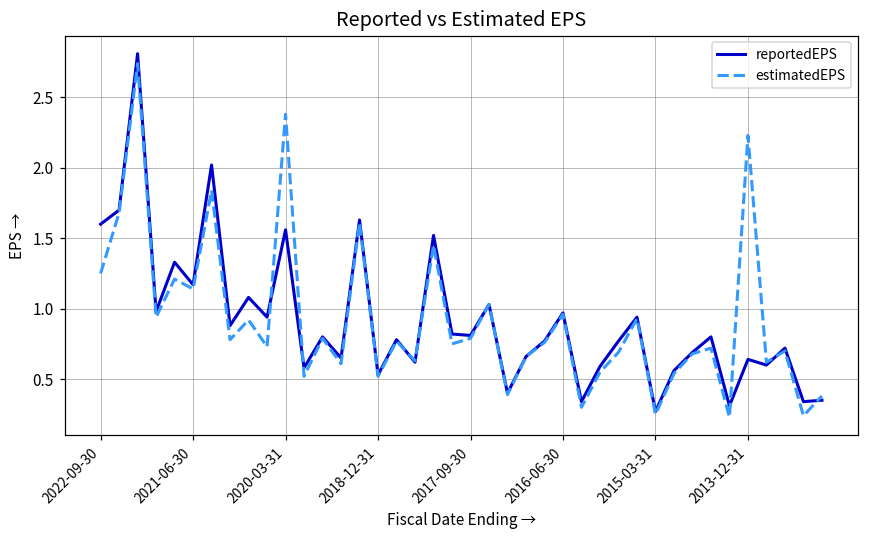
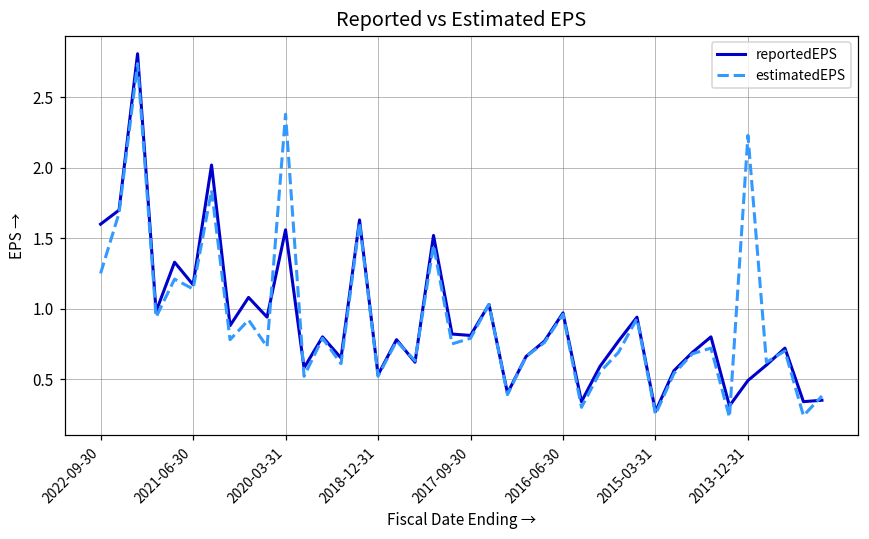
  {
    "reportedEPS": {
      "2022-09-30": 1.60,
      "2021-06-30": 1.17,
      "2020-03-31": 1.56,
      "2015-03-31": 0.27,
-     "2013-12-31": 0.64
+     "2013-12-31": 0.49
    },
    "estimatedEPS": {
      "2022-09-30": 1.25,
      "2021-06-30": 1.14,
      "2020-03-31": 2.38,
      "2015-03-31": 0.25,
      "2013-12-31": 2.23
    }
  }
